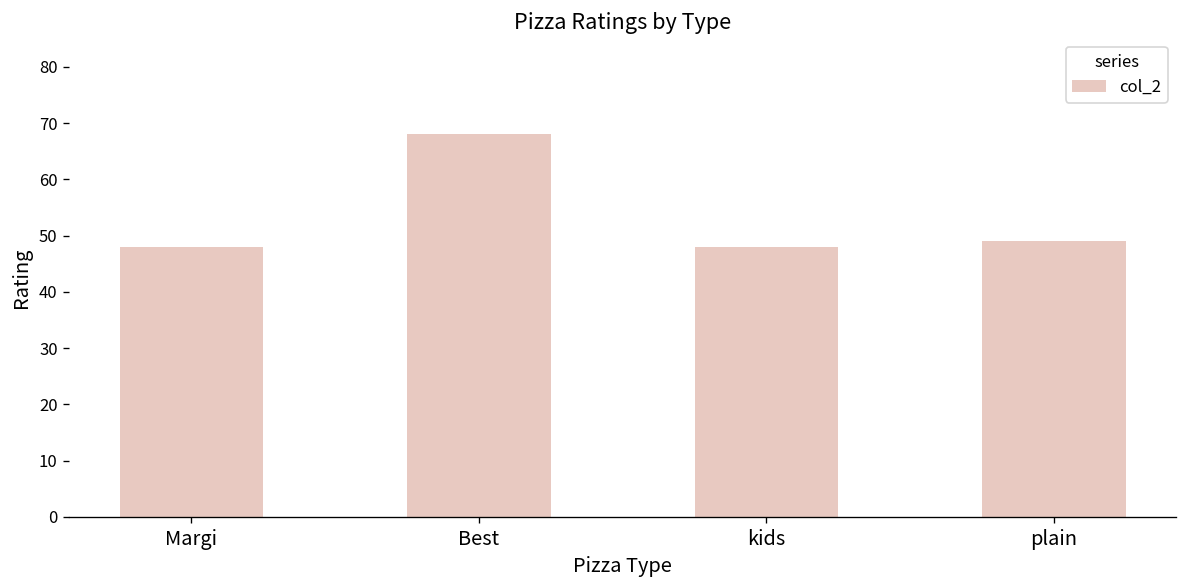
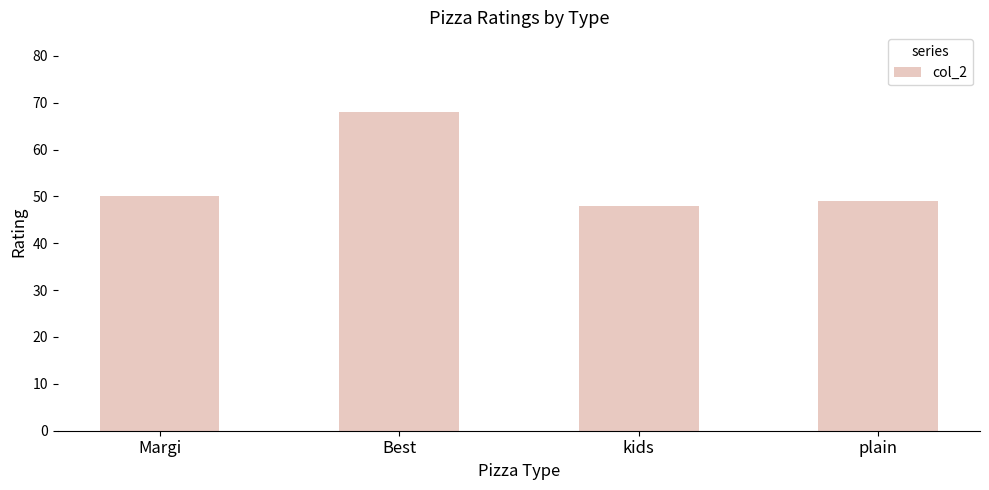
  {
-   "Margi": 48,
+   "Margi": 50,
    "Best": 68,
    "kids": 48,
    "plain": 49
  }
